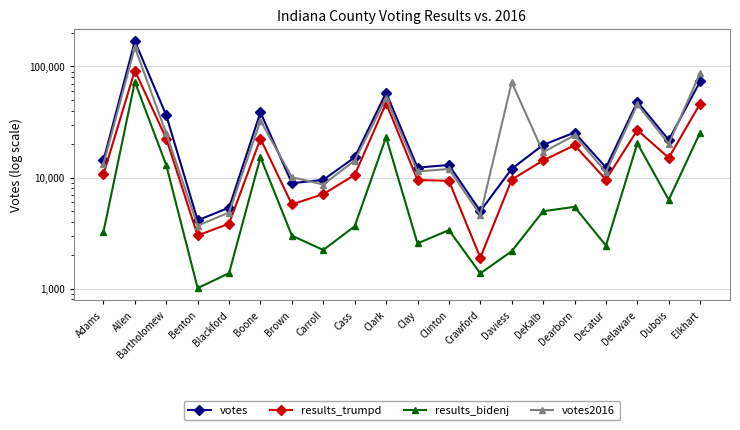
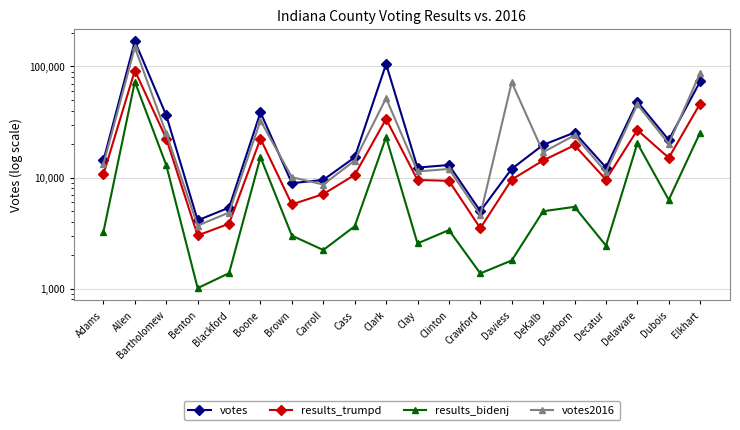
  {
    "votes": {
      "Adams": "14,000",
      "Allen": "170,000",
      "Bartholomew": "36,000",
      "Benton": "4,100",
      "Blackford": "5,000",
      "Boone": "39,000",
      "Brown": "9,000",
      "Carroll": "10,000",
      "Cass": "15,000",
-     "Clark": "60,000",
+     "Clark": "110,000",
      "Clay": "12,000",
      "Clinton": "13,000",
      "Crawford": "5,000",
      "Daviess": "12,000",
      "DeKalb": "20,000",
      "Dearborn": "25,000",
      "Decatur": "12,000",
      "Delaware": "48,000",
      "Dubois": "22,000",
      "Elkhart": "70,000"
    },
    "results_trumpd": {
      "Adams": "11,000",
      "Allen": "90,000",
      "Bartholomew": "22,000",
      "Benton": "3,000",
      "Blackford": "3,800",
      "Boone": "22,000",
      "Brown": "6,000",
      "Carroll": "7,000",
      "Cass": "11,000",
-     "Clark": "47,000",
+     "Clark": "34,000",
      "Clay": "9,000",
      "Clinton": "9,000",
-     "Crawford": "1,900",
+     "Crawford": "3,500",
      "Daviess": "10,000",
      "DeKalb": "14,000",
      "Dearborn": "20,000",
      "Decatur": "10,000",
      "Delaware": "27,000",
      "Dubois": "15,000",
      "Elkhart": "46,000"
    },
    "results_bidenj": {
      "Adams": "3,200",
      "Allen": "70,000",
      "Bartholomew": "13,000",
      "Benton": "1,000",
      "Blackford": "1,400",
      "Boone": "15,000",
      "Brown": "3,000",
      "Carroll": "2,200",
      "Cass": "3,600",
      "Clark": "23,000",
      "Clay": "2,500",
      "Clinton": "3,400",
      "Crawford": "1,400",
-     "Daviess": "2,200",
+     "Daviess": "1,800",
      "DeKalb": "5,000",
      "Dearborn": "5,000",
      "Decatur": "2,400",
      "Delaware": "20,000",
      "Dubois": "6,000",
      "Elkhart": "25,000"
    },
    "votes2016": {
      "Adams": "13,000",
      "Allen": "150,000",
      "Bartholomew": "25,000",
      "Benton": "3,700",
      "Blackford": "5,000",
      "Boone": "33,000",
      "Brown": "10,000",
      "Carroll": "9,000",
      "Cass": "14,000",
      "Clark": "50,000",
      "Clay": "11,000",
      "Clinton": "12,000",
      "Crawford": "4,600",
      "Daviess": "70,000",
      "DeKalb": "17,000",
      "Dearborn": "24,000",
      "Decatur": "11,000",
      "Delaware": "46,000",
      "Dubois": "20,000",
      "Elkhart": "90,000"
    }
  }
